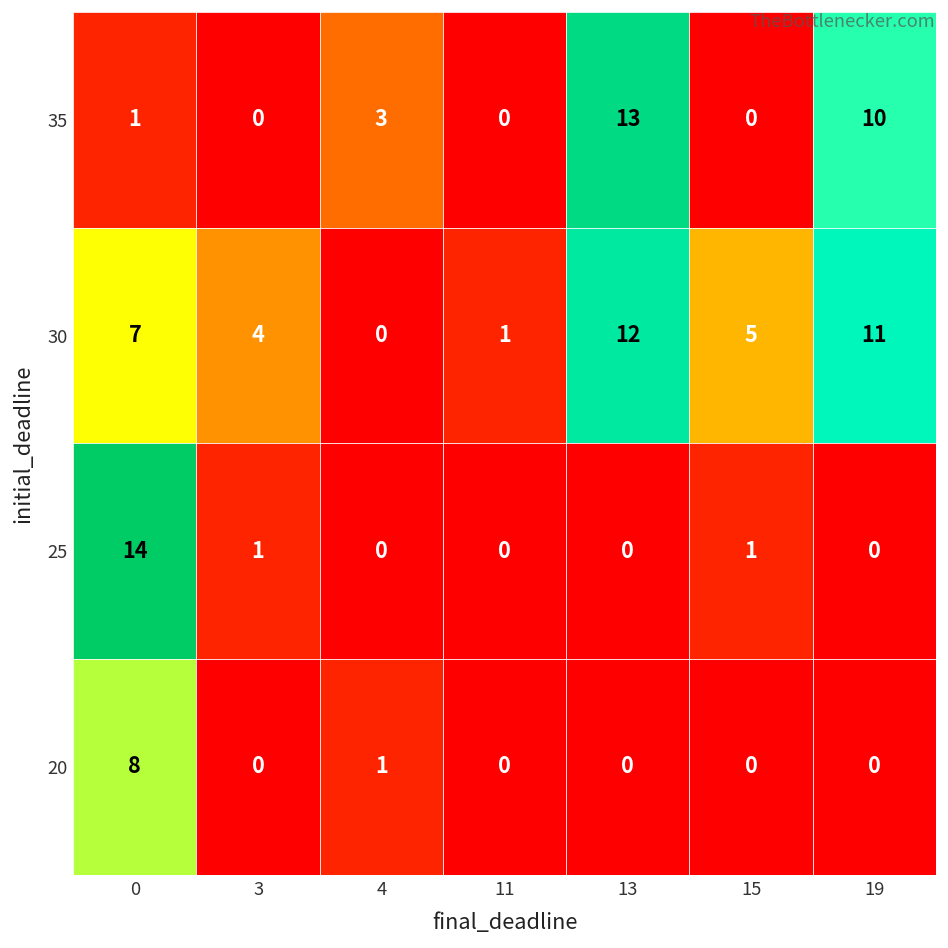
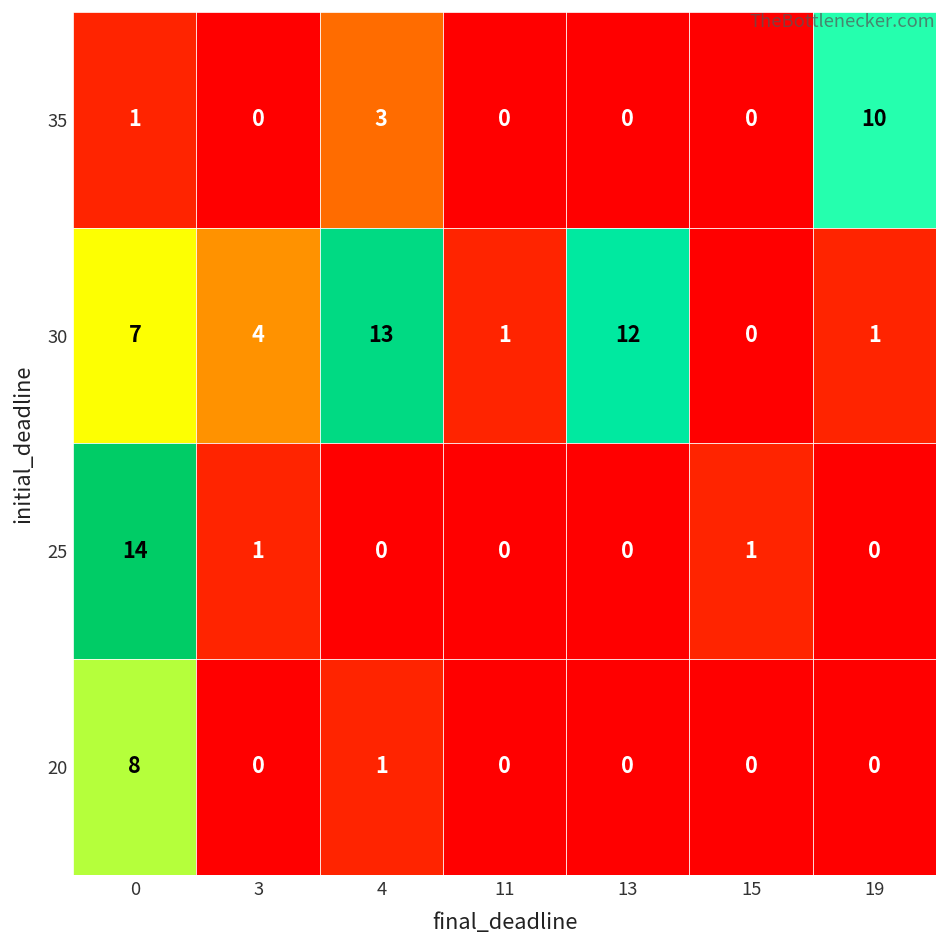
  {
    "35": {
      "0": 1,
      "3": 0,
      "4": 3,
      "11": 0,
-     "13": 13,
+     "13": 0,
      "15": 0,
      "19": 10
    },
    "30": {
      "0": 7,
      "3": 4,
-     "4": 0,
+     "4": 13,
      "11": 1,
      "13": 12,
-     "15": 5,
-     "19": 11
+     "15": 0,
+     "19": 1
    },
    "25": {
      "0": 14,
      "3": 1,
      "4": 0,
      "11": 0,
      "13": 0,
      "15": 1,
      "19": 0
    },
    "20": {
      "0": 8,
      "3": 0,
      "4": 1,
      "11": 0,
      "13": 0,
      "15": 0,
      "19": 0
    }
  }
